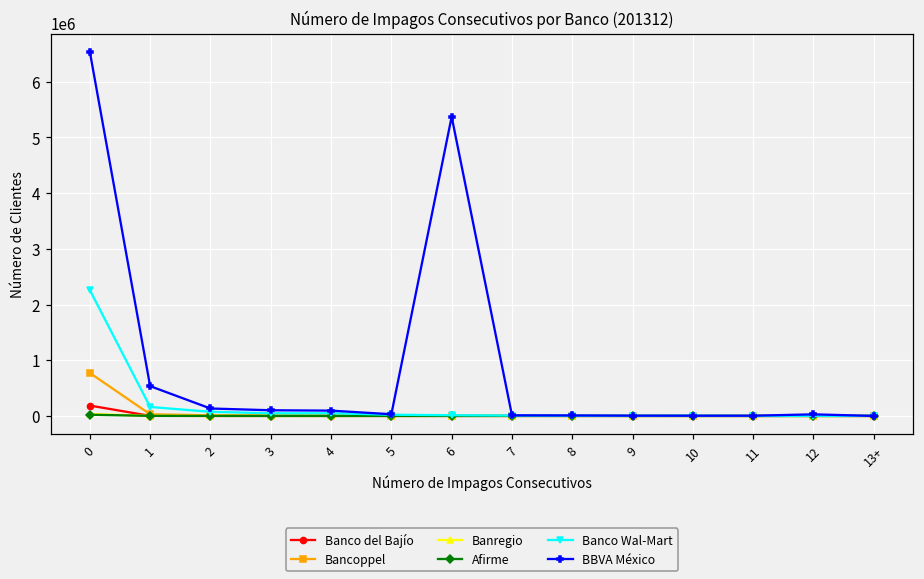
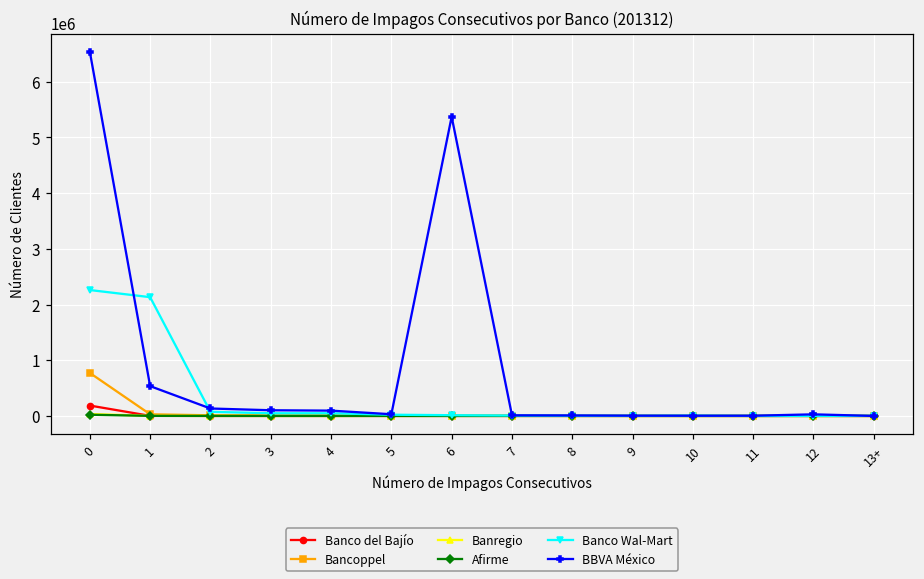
  {
    "Banco del Bajío": {
      "0": 200000
    },
    "Bancoppel": {
      "0": 800000
    },
    "Banco Wal-Mart": {
      "0": 2300000,
-     "1": 200000,
+     "1": 2100000,
      "2": 100000
    },
    "BBVA México": {
      "0": 6500000,
      "1": 500000,
      "2": 100000,
      "3": 100000,
      "6": 5400000
    }
  }
